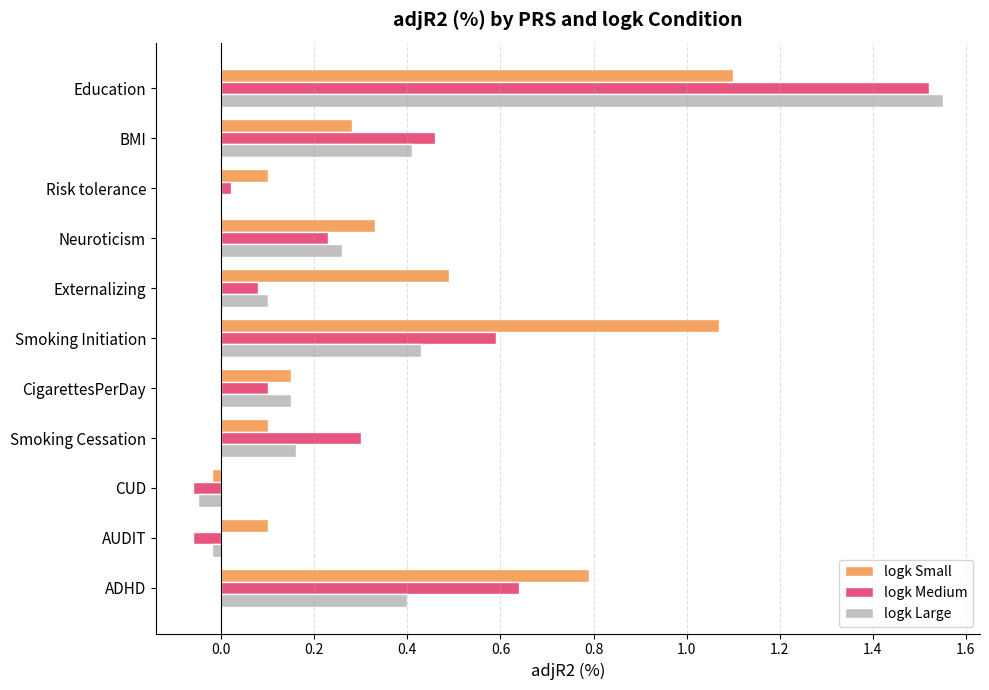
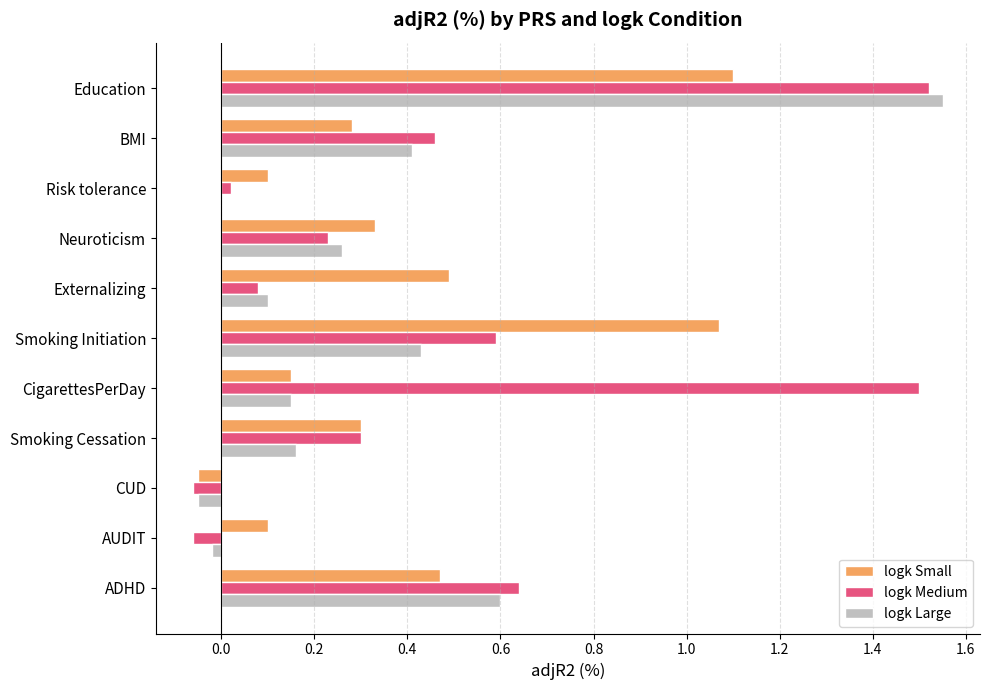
  {
    "logk Small": {
      "Education": 1.10,
      "BMI": 0.28,
      "Risk tolerance": 0.10,
      "Neuroticism": 0.33,
      "Externalizing": 0.49,
      "Smoking Initiation": 1.07,
      "CigarettesPerDay": 0.15,
-     "Smoking Cessation": 0.1,
-     "CUD": -0.02,
+     "Smoking Cessation": 0.3,
+     "CUD": -0.05,
      "AUDIT": 0.10,
-     "ADHD": 0.79
+     "ADHD": 0.47
    },
    "logk Medium": {
      "Education": 1.52,
      "BMI": 0.46,
      "Risk tolerance": 0.02,
      "Neuroticism": 0.23,
      "Externalizing": 0.08,
      "Smoking Initiation": 0.59,
-     "CigarettesPerDay": 0.1,
+     "CigarettesPerDay": 1.5,
      "Smoking Cessation": 0.3,
      "CUD": -0.06,
      "AUDIT": -0.06,
      "ADHD": 0.64
    },
    "logk Large": {
      "Education": 1.55,
      "BMI": 0.41,
      "Risk tolerance": 0.0,
      "Neuroticism": 0.26,
      "Externalizing": 0.1,
      "Smoking Initiation": 0.43,
      "CigarettesPerDay": 0.15,
      "Smoking Cessation": 0.16,
      "CUD": -0.05,
      "AUDIT": -0.02,
-     "ADHD": 0.4
+     "ADHD": 0.6
    }
  }
